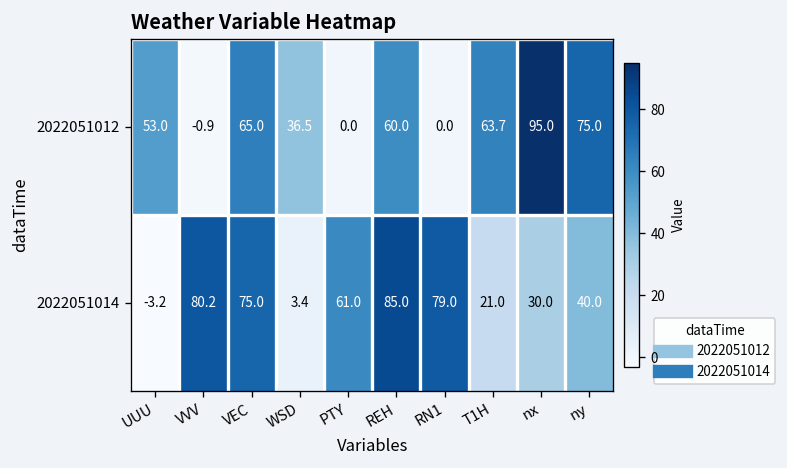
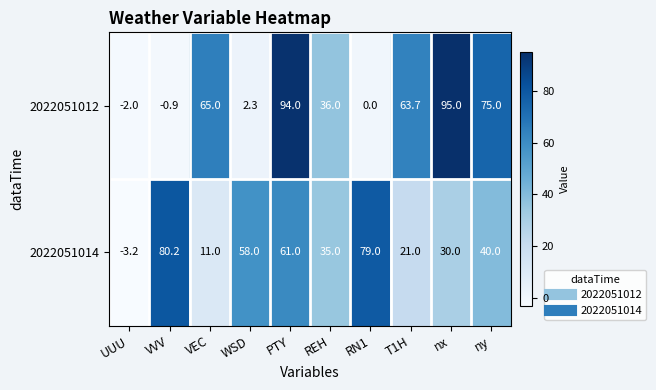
  {
    "2022051012": {
-     "UUU": 53.0,
+     "UUU": -2.0,
      "VVV": -0.9,
      "VEC": 65.0,
-     "WSD": 36.5,
-     "PTY": 0.0,
-     "REH": 60.0,
+     "WSD": 2.3,
+     "PTY": 94.0,
+     "REH": 36.0,
      "RN1": 0.0,
      "T1H": 63.7,
      "nx": 95.0,
      "ny": 75.0
    },
    "2022051014": {
      "UUU": -3.2,
      "VVV": 80.2,
-     "VEC": 75.0,
-     "WSD": 3.4,
+     "VEC": 11.0,
+     "WSD": 58.0,
      "PTY": 61.0,
-     "REH": 85.0,
+     "REH": 35.0,
      "RN1": 79.0,
      "T1H": 21.0,
      "nx": 30.0,
      "ny": 40.0
    }
  }
